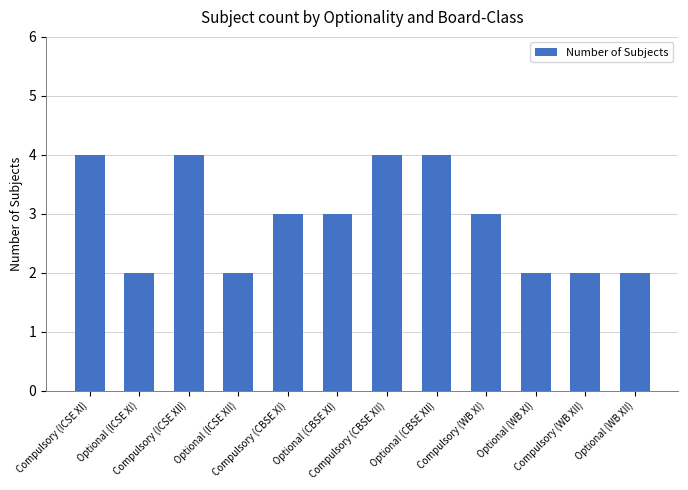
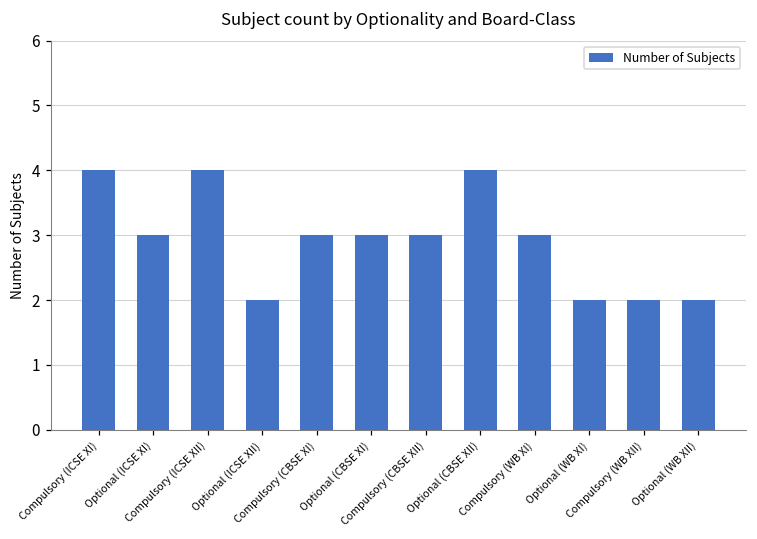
  {
    "Compulsory (ICSE XI)": 4,
-   "Optional (ICSE XI)": 2,
+   "Optional (ICSE XI)": 3,
    "Compulsory (ICSE XII)": 4,
    "Optional (ICSE XII)": 2,
    "Compulsory (CBSE XI)": 3,
    "Optional (CBSE XI)": 3,
-   "Compulsory (CBSE XII)": 4,
+   "Compulsory (CBSE XII)": 3,
    "Optional (CBSE XII)": 4,
    "Compulsory (WB XI)": 3,
    "Optional (WB XI)": 2,
    "Compulsory (WB XII)": 2,
    "Optional (WB XII)": 2
  }
